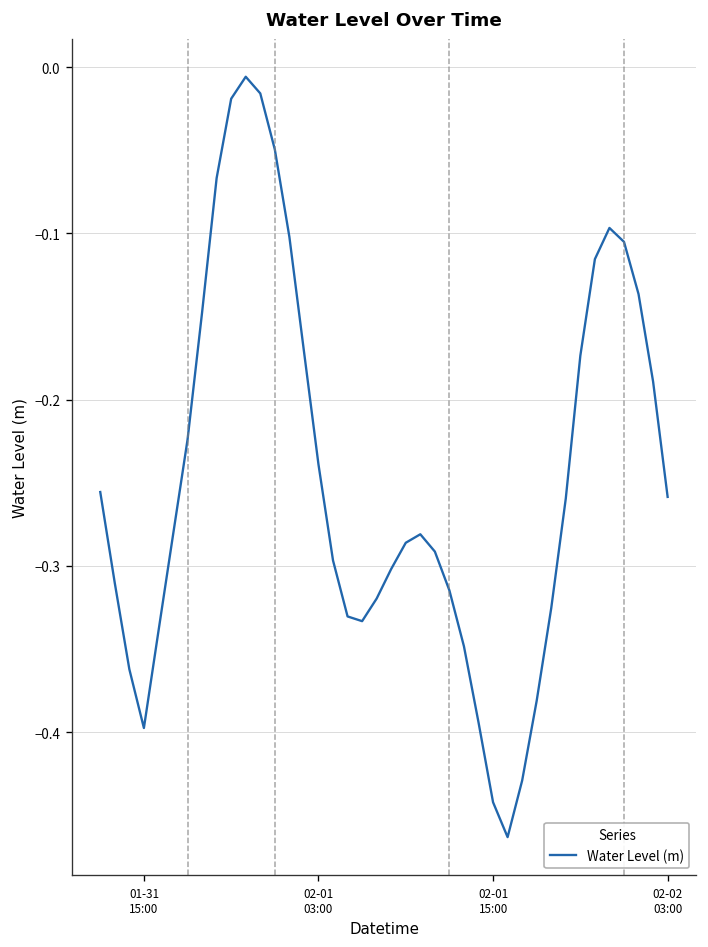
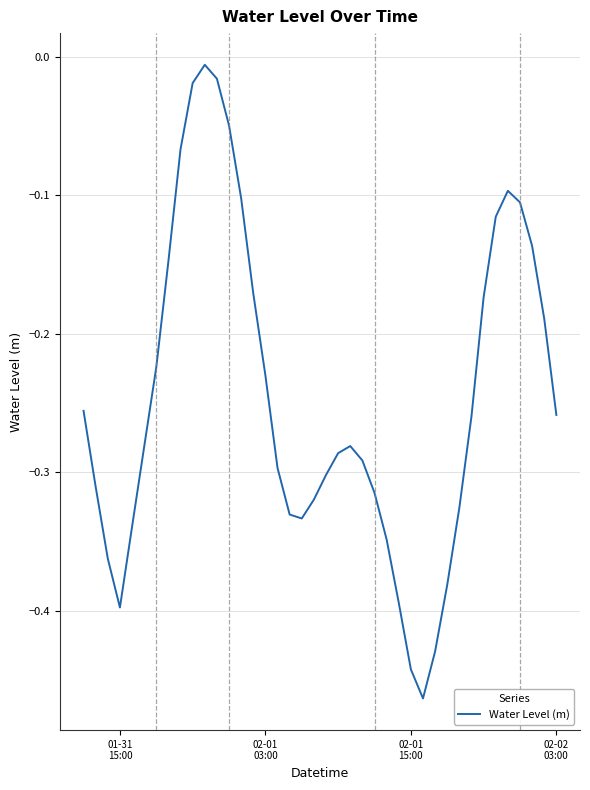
  {
    "01-31 15:00": -0.398,
-   "02-01 03:00": -0.239,
+   "02-01 03:00": -0.230,
    "02-01 15:00": -0.442,
    "02-02 03:00": -0.259
  }
